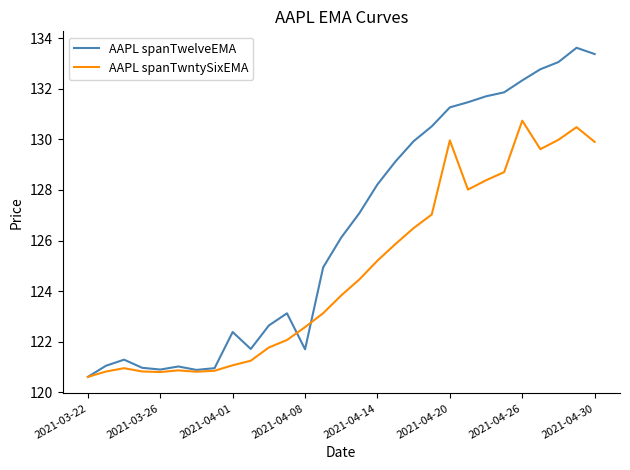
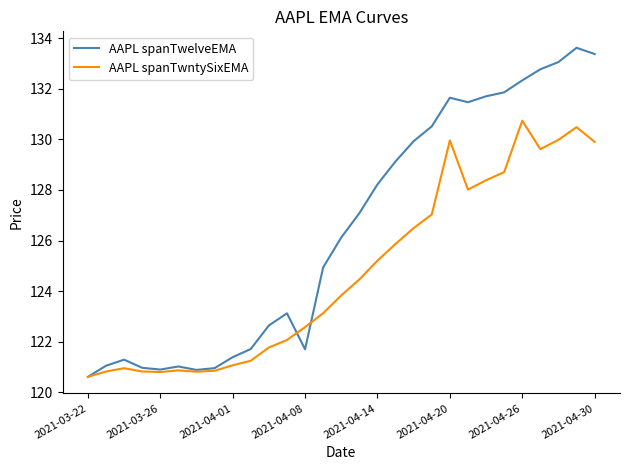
  {
    "AAPL spanTwelveEMA": {
-     "2021-04-01": 122.4,
+     "2021-04-01": 121.4,
      "2021-04-08": 121.7,
      "2021-04-14": 128.2,
-     "2021-04-20": 131.3,
+     "2021-04-20": 131.6,
      "2021-04-26": 132.3,
      "2021-04-30": 133.4
    },
    "AAPL spanTwntySixEMA": {
      "2021-04-01": 121.1,
      "2021-04-08": 122.6,
      "2021-04-14": 125.2,
      "2021-04-20": 130.0,
      "2021-04-26": 130.7,
      "2021-04-30": 129.9
    }
  }
